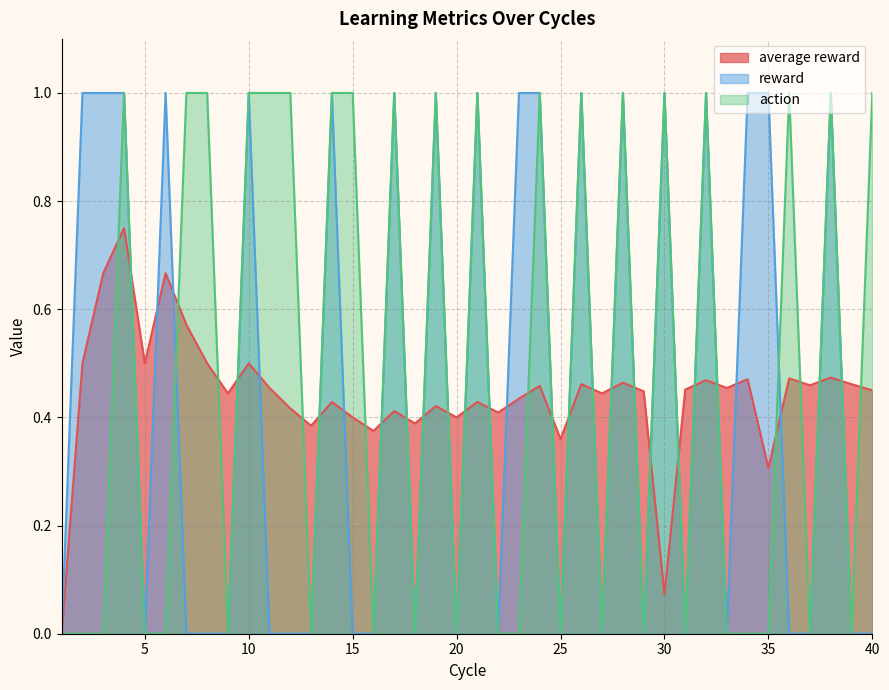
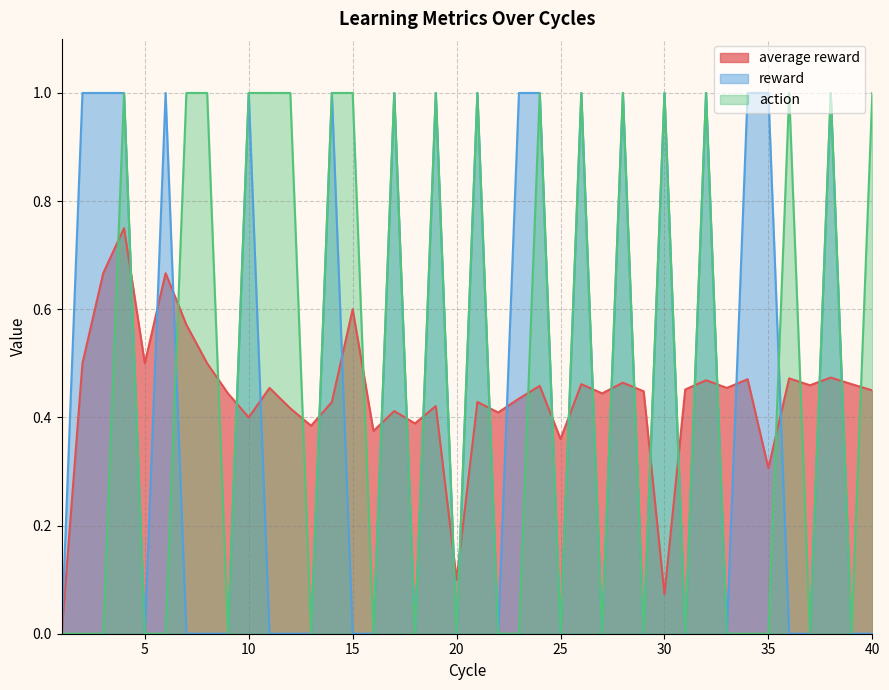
  {
    "average reward": {
      "5": 0.5,
-     "10": 0.5,
-     "15": 0.4,
-     "20": 0.4,
+     "10": 0.4,
+     "15": 0.6,
+     "20": 0.1,
      "25": 0.36,
      "30": 0.07,
      "35": 0.31,
      "40": 0.45
    },
    "reward": {
      "15": 0.0,
      "40": 0.0
    },
    "action": {
      "15": 1.0,
      "35": 0.0,
      "40": 1.0
    }
  }
